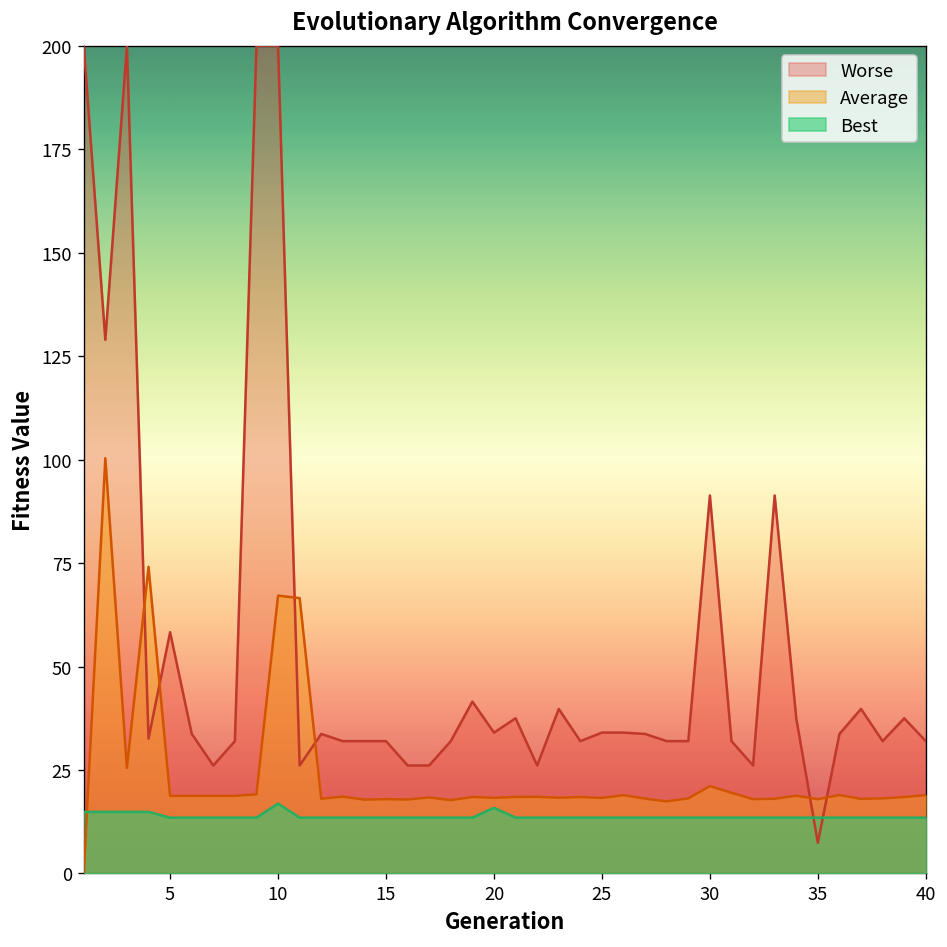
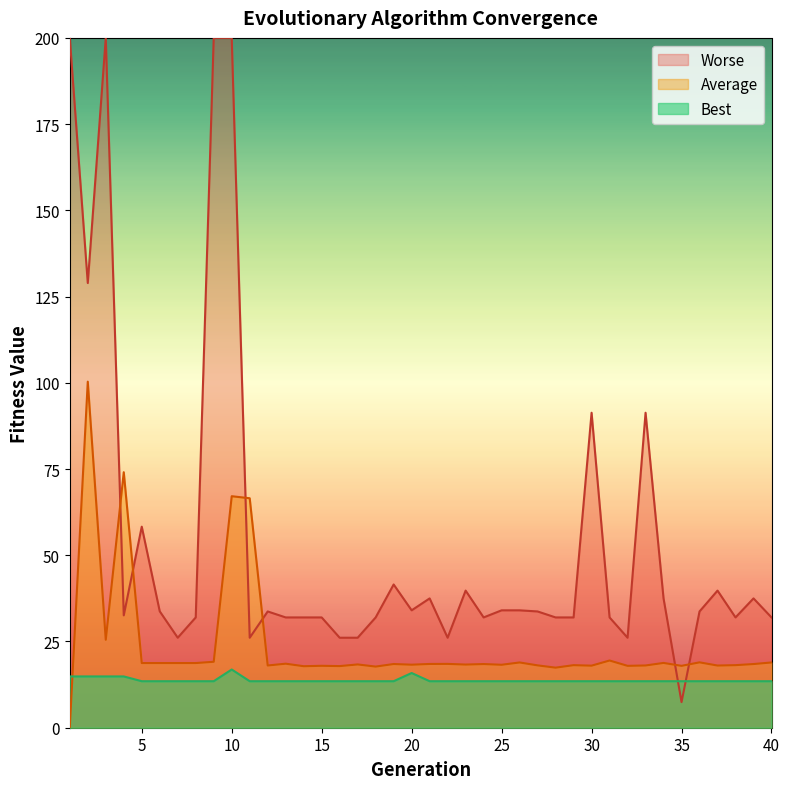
  {
    "Worse": {
      "5": 58,
      "10": 200,
      "15": 32,
      "20": 34,
      "25": 34,
      "30": 91,
      "35": 7,
      "40": 32
    },
    "Average": {
      "5": 19,
      "10": 67,
      "15": 18,
      "20": 18,
      "25": 18,
-     "30": 21,
+     "30": 18,
      "35": 18,
      "40": 19
    },
    "Best": {
      "5": 13,
      "10": 17,
      "15": 13,
      "20": 16,
      "25": 13,
      "30": 13,
      "35": 13,
      "40": 13
    }
  }
